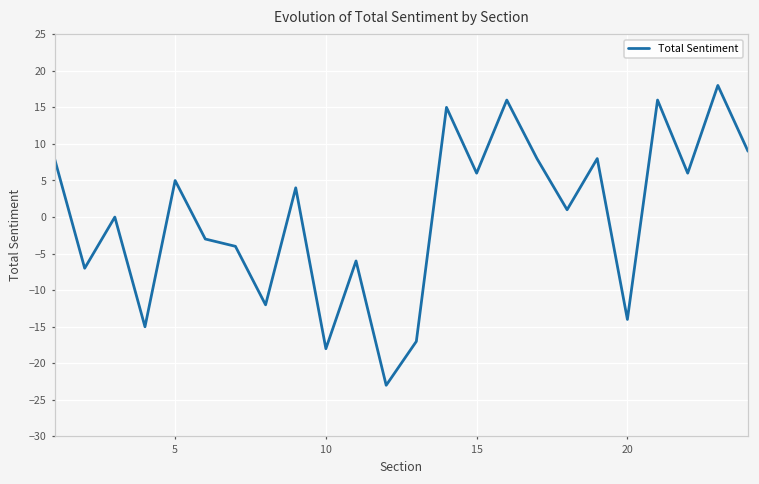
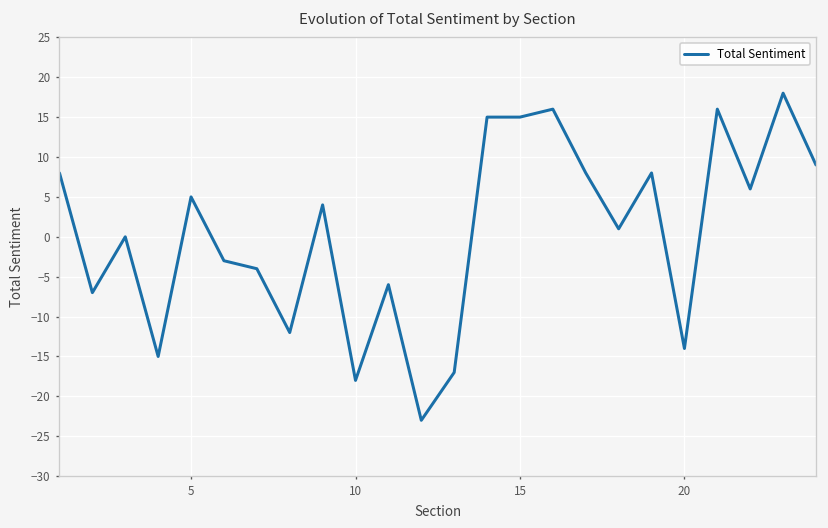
  {
    "5": 5,
    "10": -18,
-   "15": 6,
+   "15": 15,
    "20": -14
  }
